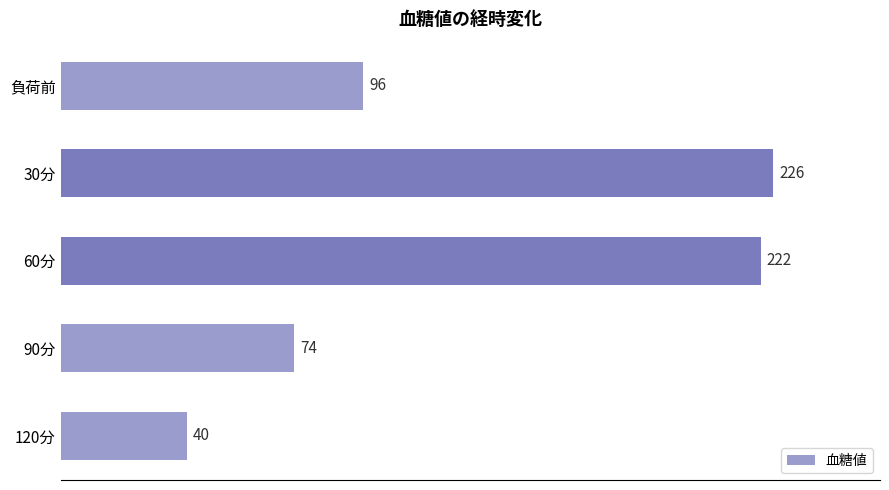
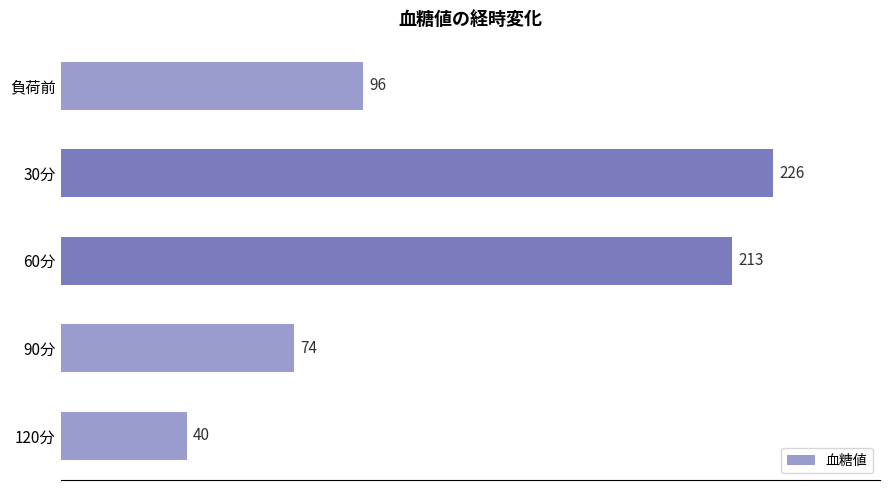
  {
    "負荷前": 96,
    "30分": 226,
-   "60分": 222,
+   "60分": 213,
    "90分": 74,
    "120分": 40
  }
